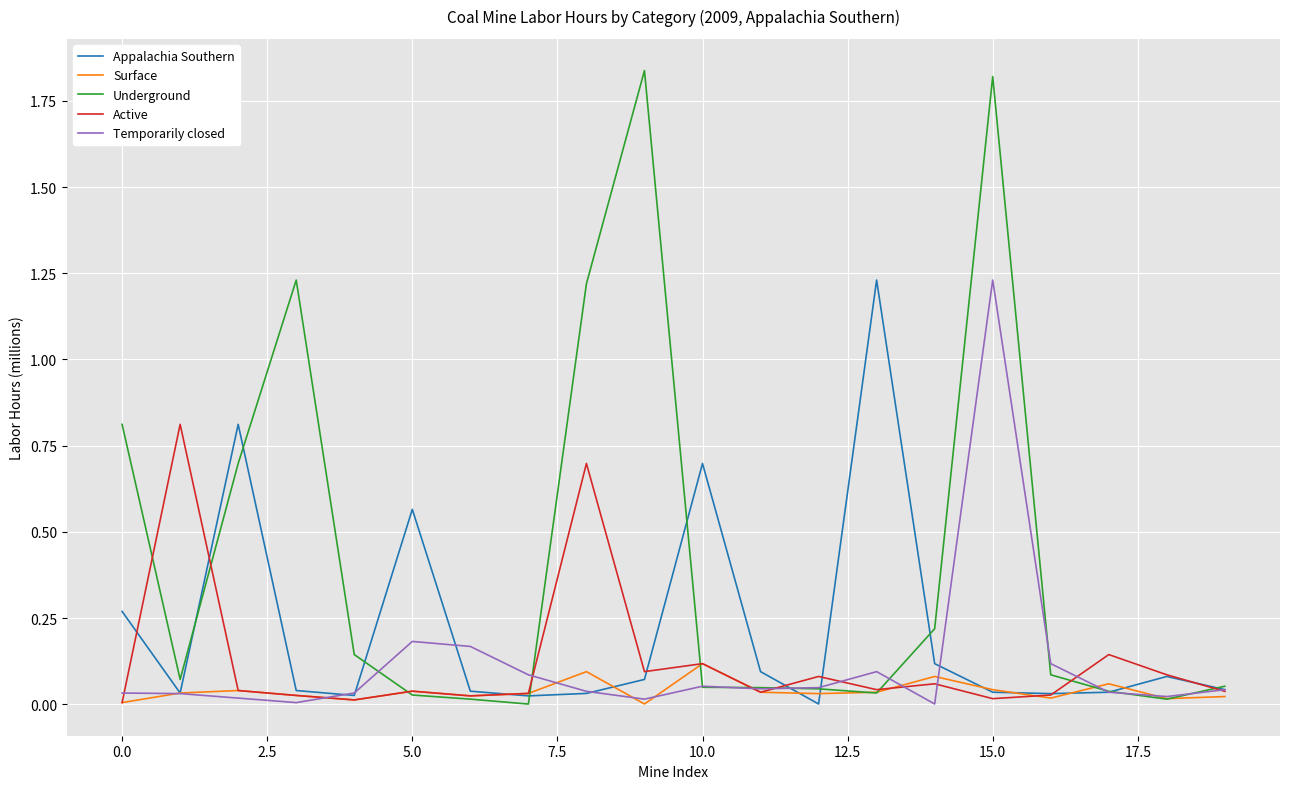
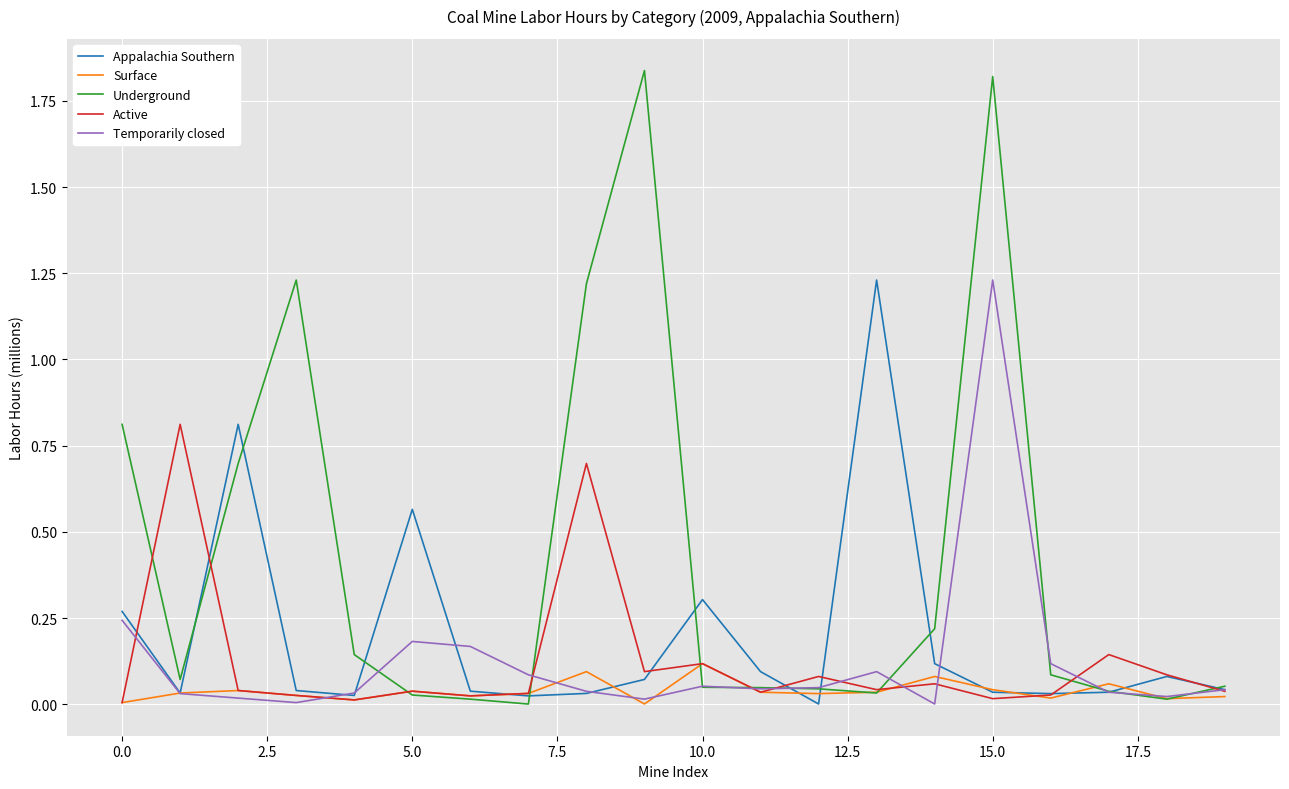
  {
    "Appalachia Southern": {
      "0.0": 0.27,
      "5.0": 0.57,
-     "10.0": 0.70
+     "10.0": 0.30
    },
    "Underground": {
      "0.0": 0.81,
      "5.0": 0.03,
      "15.0": 1.82
    },
    "Active": {
      "15.0": 0.02
    },
    "Temporarily closed": {
-     "0.0": 0.03,
+     "0.0": 0.24,
      "5.0": 0.18,
      "15.0": 1.23
    }
  }
